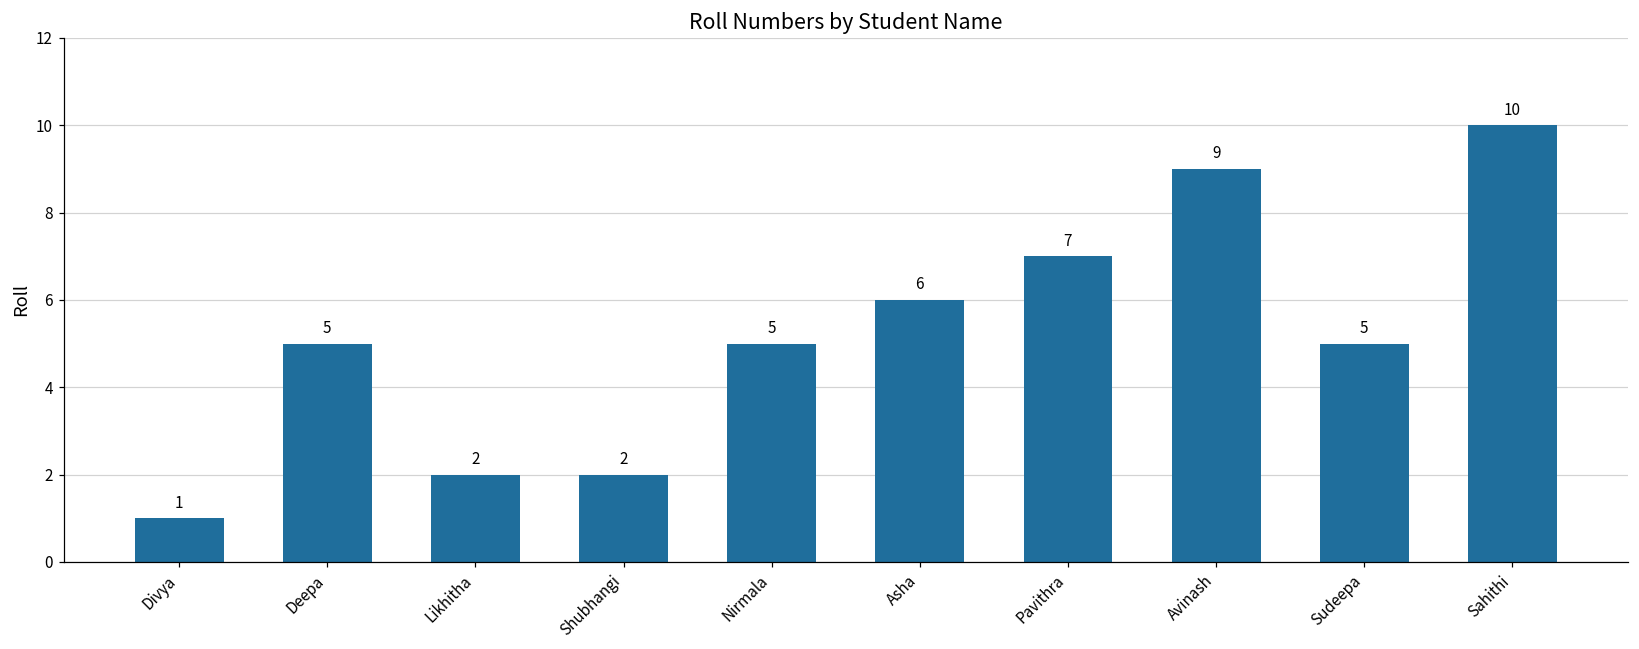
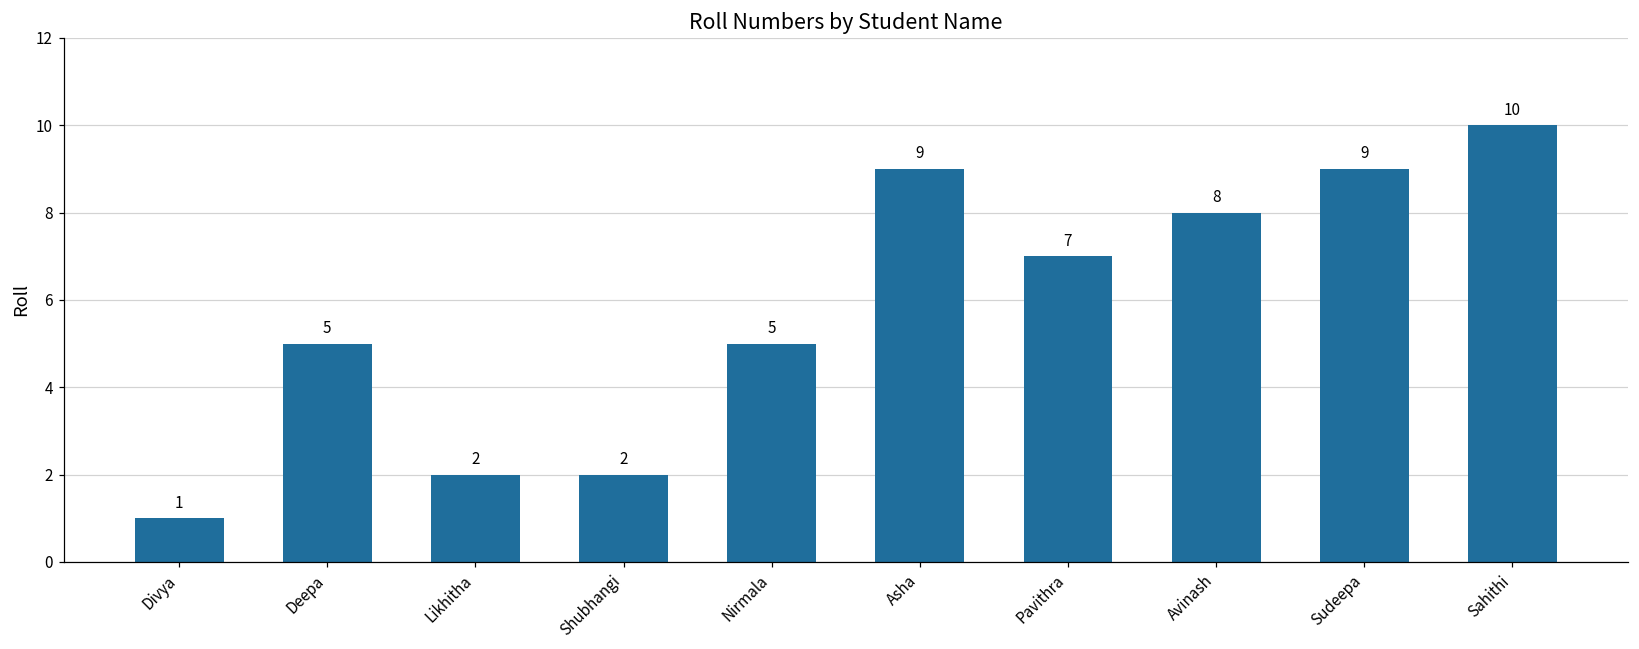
  {
    "Divya": 1,
    "Deepa": 5,
    "Likhitha": 2,
    "Shubhangi": 2,
    "Nirmala": 5,
-   "Asha": 6,
+   "Asha": 9,
    "Pavithra": 7,
-   "Avinash": 9,
-   "Sudeepa": 5,
+   "Avinash": 8,
+   "Sudeepa": 9,
    "Sahithi": 10
  }
